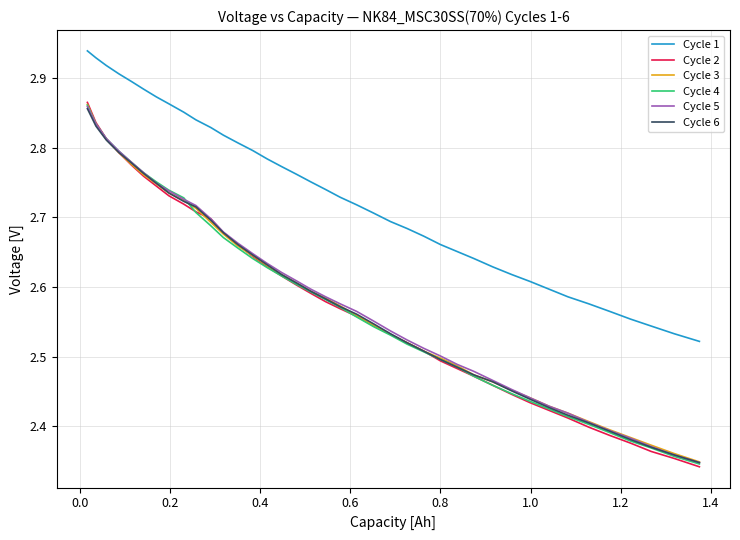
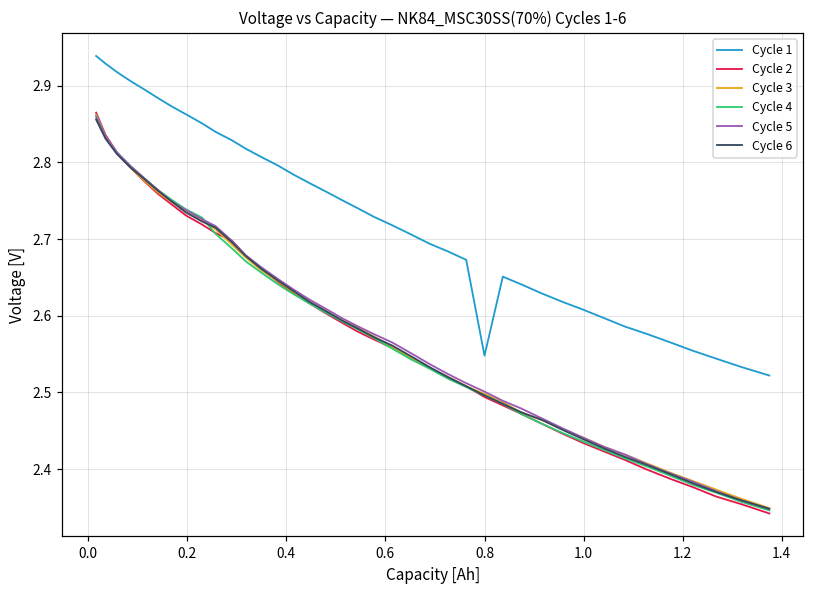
  {
    "Cycle 1": {
-     "0.8": 2.66
+     "0.8": 2.55
    }
  }
